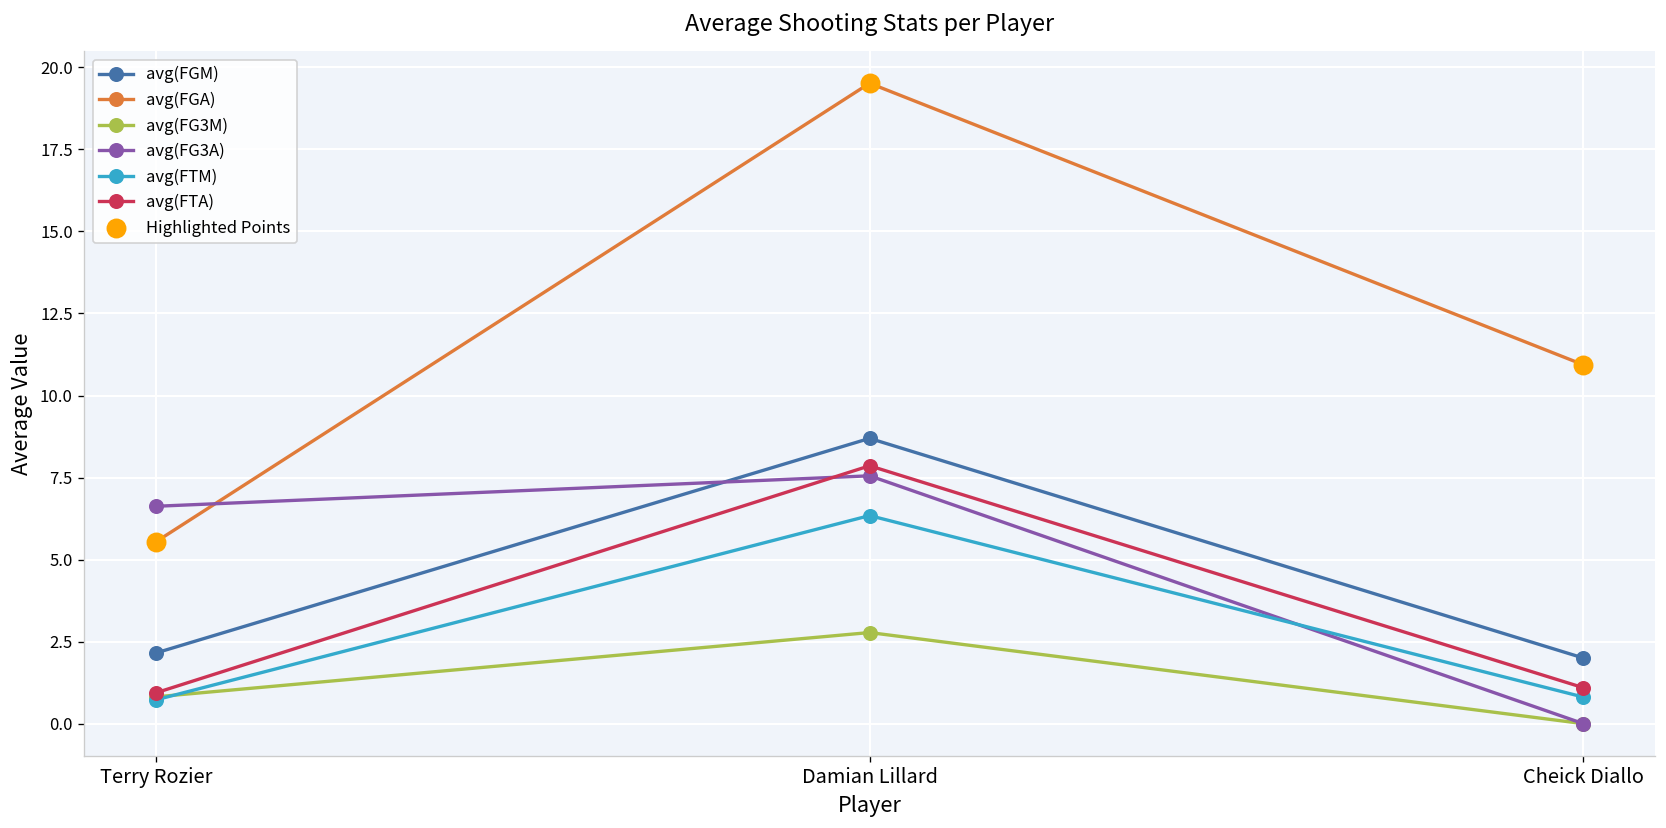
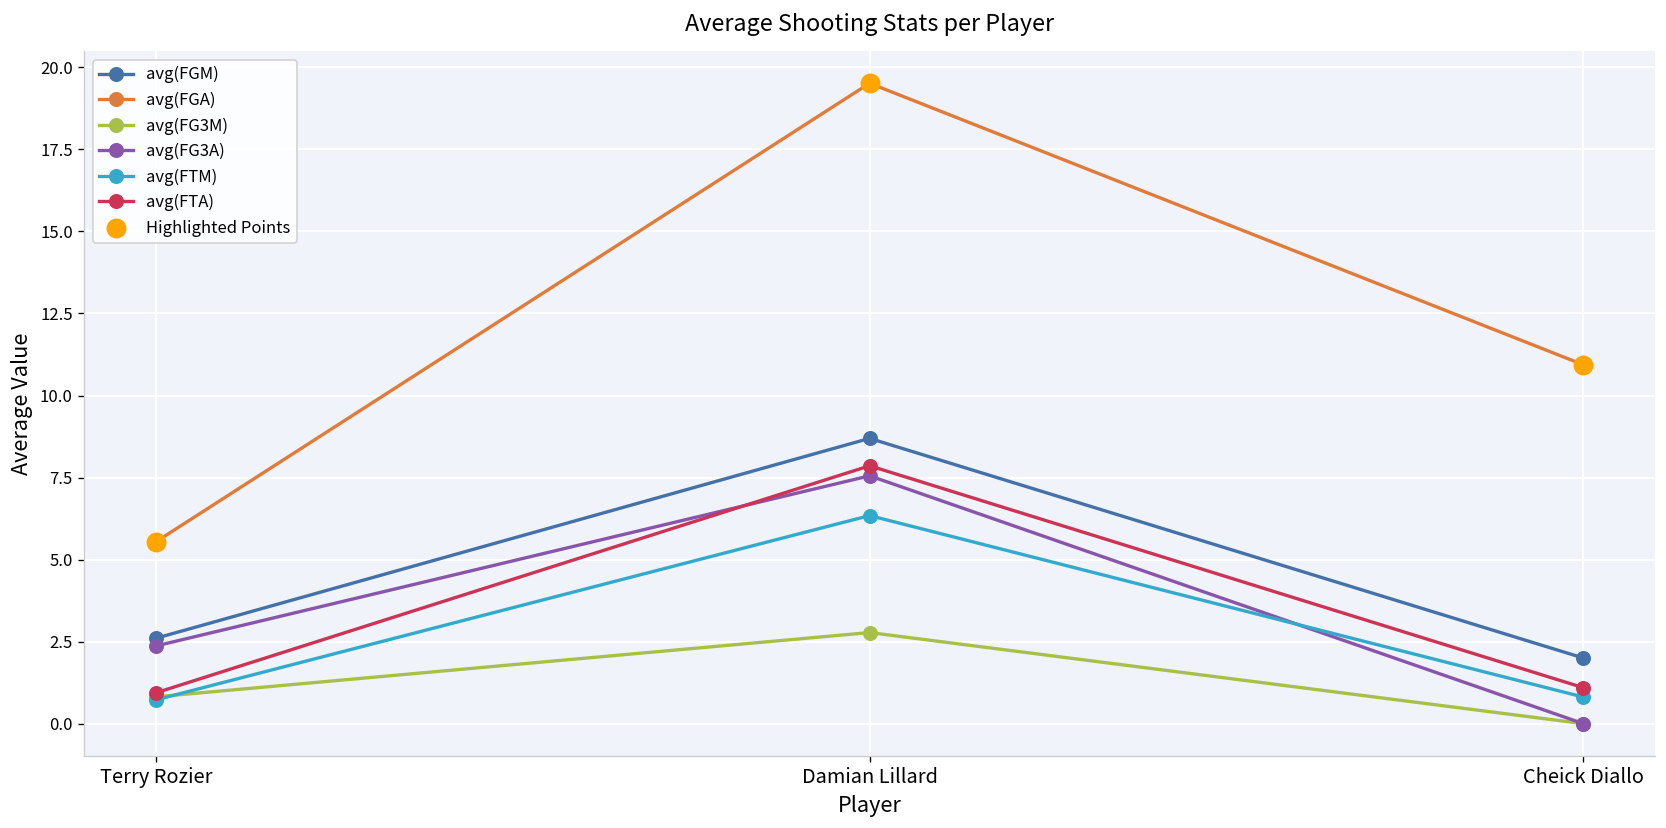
  {
    "avg(FGM)": {
-     "Terry Rozier": 2.2,
+     "Terry Rozier": 2.6,
      "Damian Lillard": 8.7,
      "Cheick Diallo": 2.0
    },
    "Highlighted Points": {
      "Terry Rozier": 5.5,
      "Damian Lillard": 19.5,
      "Cheick Diallo": 10.9
    },
    "avg(FG3M)": {
      "Damian Lillard": 2.8
    },
    "avg(FG3A)": {
-     "Terry Rozier": 6.6,
+     "Terry Rozier": 2.4,
      "Damian Lillard": 7.6
    },
    "avg(FTM)": {
      "Damian Lillard": 6.3,
      "Cheick Diallo": 0.8
    },
    "avg(FTA)": {
      "Terry Rozier": 0.9,
      "Damian Lillard": 7.9,
      "Cheick Diallo": 1.1
    }
  }
